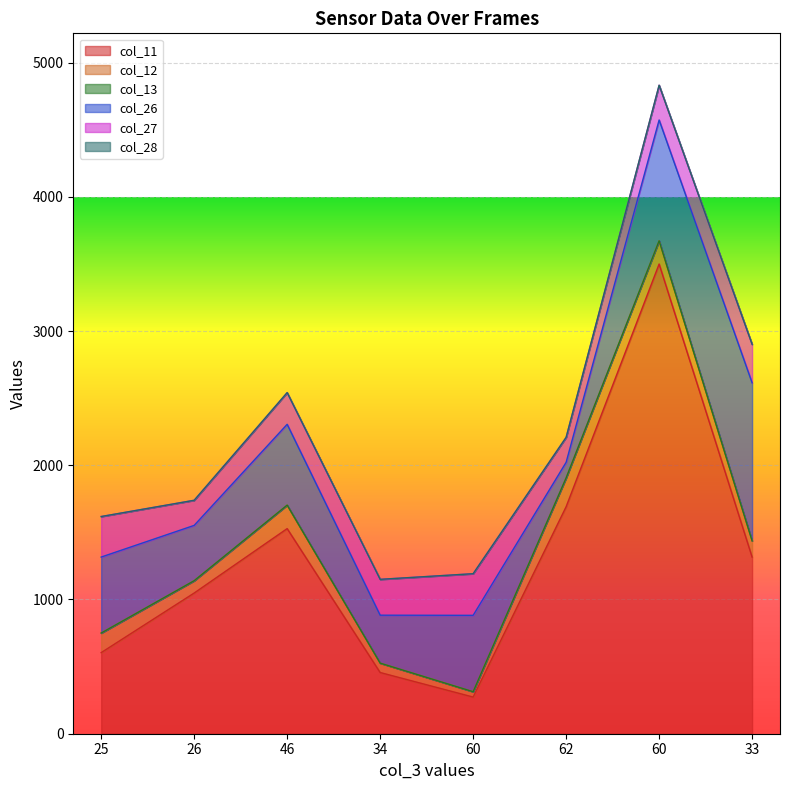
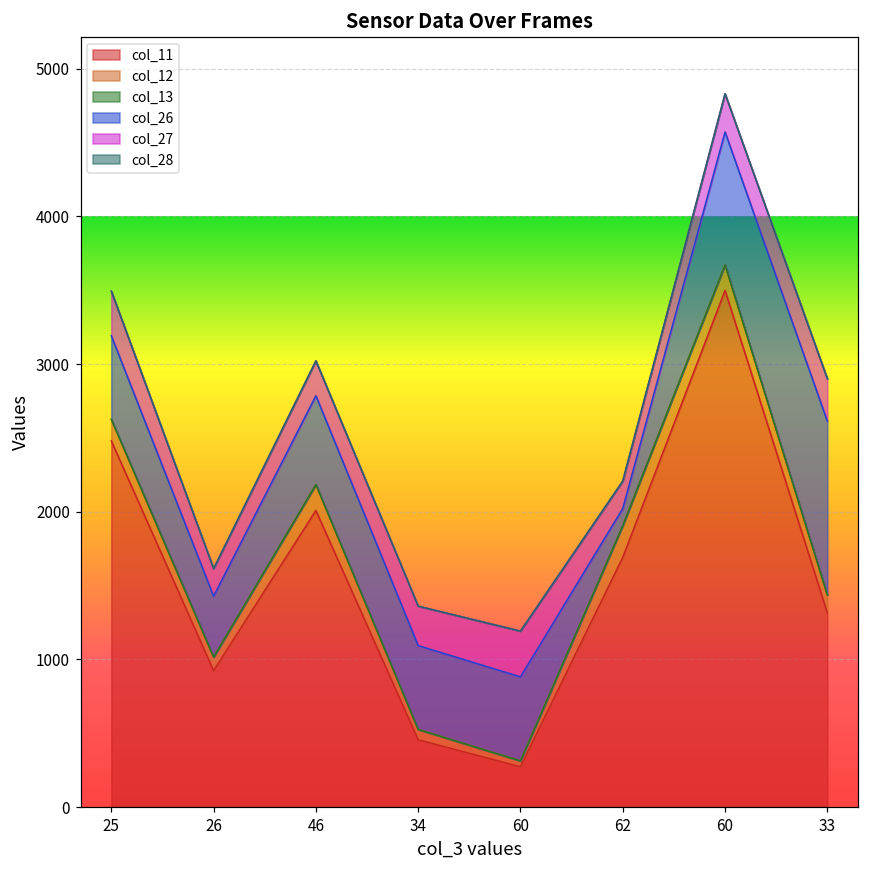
  {
    "col_11": {
-     "25": 600,
-     "26": 1050,
-     "46": 1530,
+     "25": 2480,
+     "26": 920,
+     "46": 2010,
      "34": 460,
      "62": 1690,
      "33": 1320
    },
    "col_26": {
      "25": 570,
      "26": 410,
      "46": 600,
-     "34": 360,
+     "34": 570,
      "62": 120,
      "33": 1180
    }
  }
